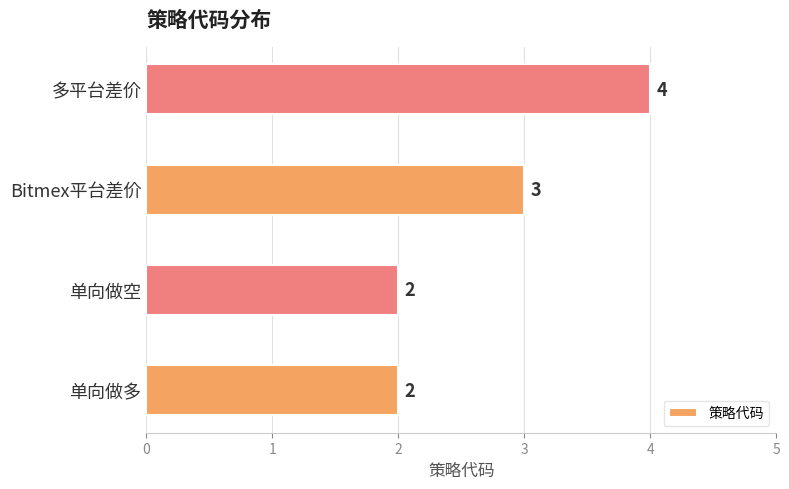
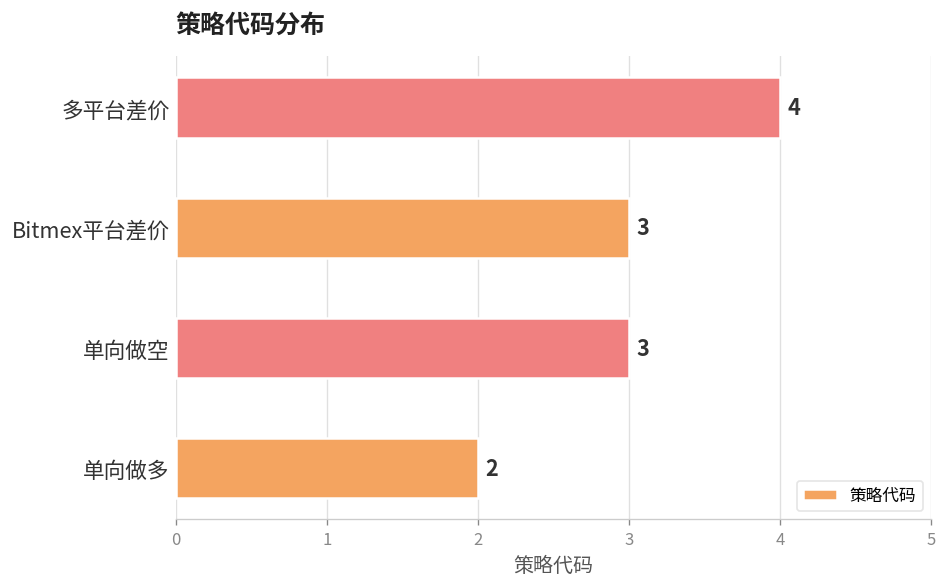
  {
    "多平台差价": 4,
    "Bitmex平台差价": 3,
-   "单向做空": 2,
+   "单向做空": 3,
    "单向做多": 2
  }
